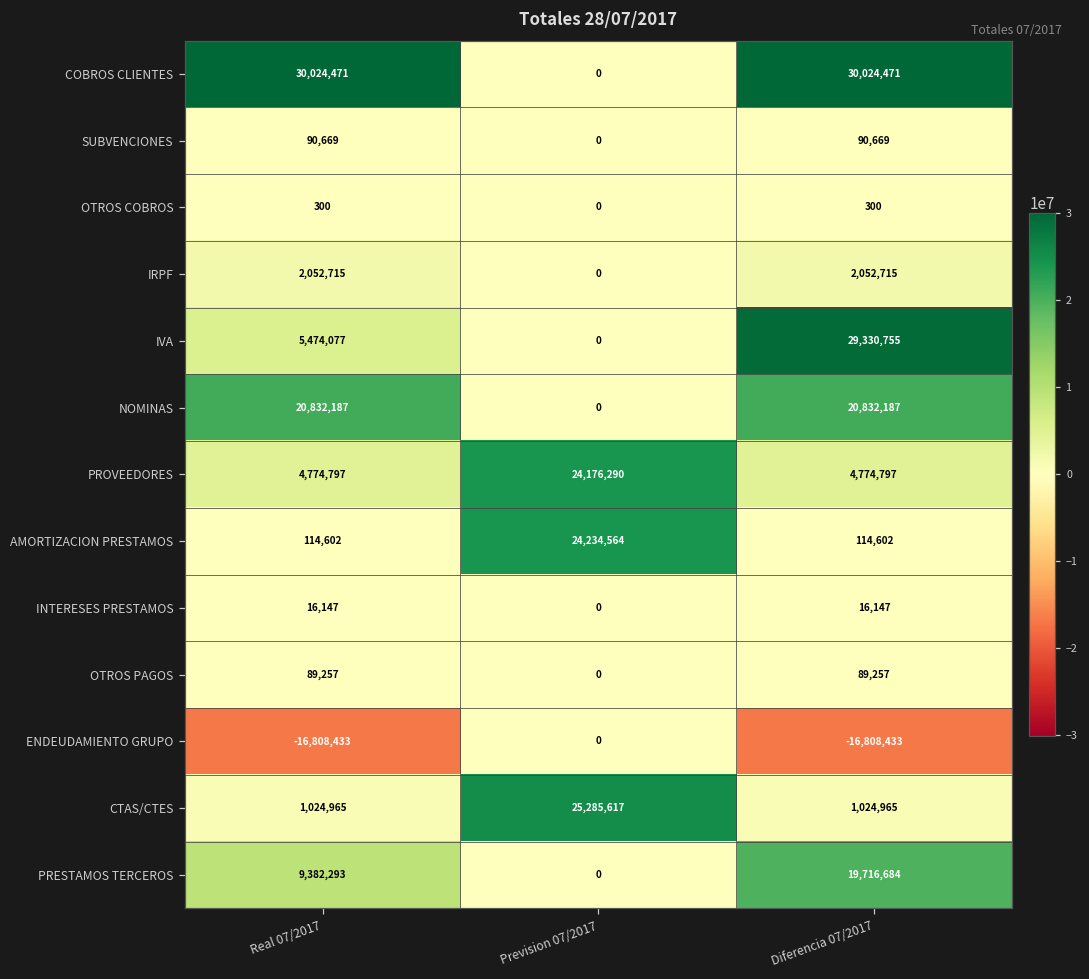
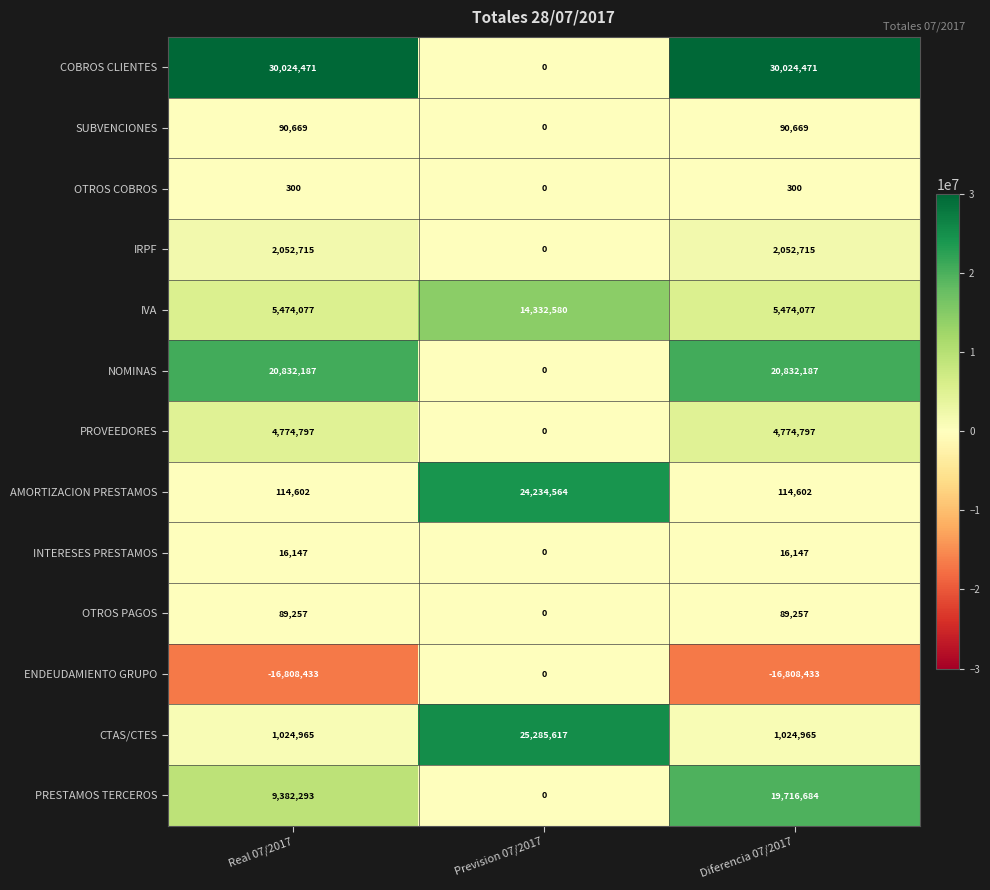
  {
    "COBROS CLIENTES": {
      "Real 07/2017": "30,024,471",
      "Prevision 07/2017": "0",
      "Diferencia 07/2017": "30,024,471"
    },
    "SUBVENCIONES": {
      "Real 07/2017": "90,669",
      "Prevision 07/2017": "0",
      "Diferencia 07/2017": "90,669"
    },
    "OTROS COBROS": {
      "Real 07/2017": "300",
      "Prevision 07/2017": "0",
      "Diferencia 07/2017": "300"
    },
    "IRPF": {
      "Real 07/2017": "2,052,715",
      "Prevision 07/2017": "0",
      "Diferencia 07/2017": "2,052,715"
    },
    "IVA": {
      "Real 07/2017": "5,474,077",
-     "Prevision 07/2017": "0",
-     "Diferencia 07/2017": "29,330,755"
+     "Prevision 07/2017": "14,332,580",
+     "Diferencia 07/2017": "5,474,077"
    },
    "NOMINAS": {
      "Real 07/2017": "20,832,187",
      "Prevision 07/2017": "0",
      "Diferencia 07/2017": "20,832,187"
    },
    "PROVEEDORES": {
      "Real 07/2017": "4,774,797",
-     "Prevision 07/2017": "24,176,290",
+     "Prevision 07/2017": "0",
      "Diferencia 07/2017": "4,774,797"
    },
    "AMORTIZACION PRESTAMOS": {
      "Real 07/2017": "114,602",
      "Prevision 07/2017": "24,234,564",
      "Diferencia 07/2017": "114,602"
    },
    "INTERESES PRESTAMOS": {
      "Real 07/2017": "16,147",
      "Prevision 07/2017": "0",
      "Diferencia 07/2017": "16,147"
    },
    "OTROS PAGOS": {
      "Real 07/2017": "89,257",
      "Prevision 07/2017": "0",
      "Diferencia 07/2017": "89,257"
    },
    "ENDEUDAMIENTO GRUPO": {
      "Real 07/2017": "-16,808,433",
      "Prevision 07/2017": "0",
      "Diferencia 07/2017": "-16,808,433"
    },
    "CTAS/CTES": {
      "Real 07/2017": "1,024,965",
      "Prevision 07/2017": "25,285,617",
      "Diferencia 07/2017": "1,024,965"
    },
    "PRESTAMOS TERCEROS": {
      "Real 07/2017": "9,382,293",
      "Prevision 07/2017": "0",
      "Diferencia 07/2017": "19,716,684"
    }
  }
